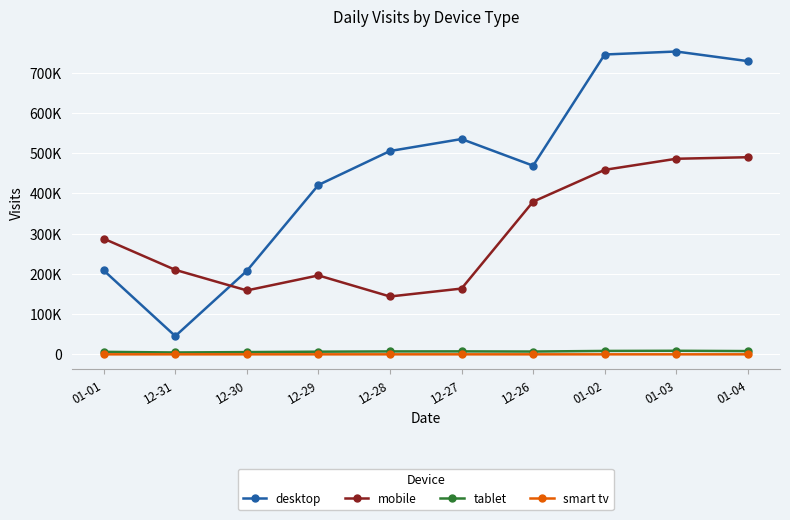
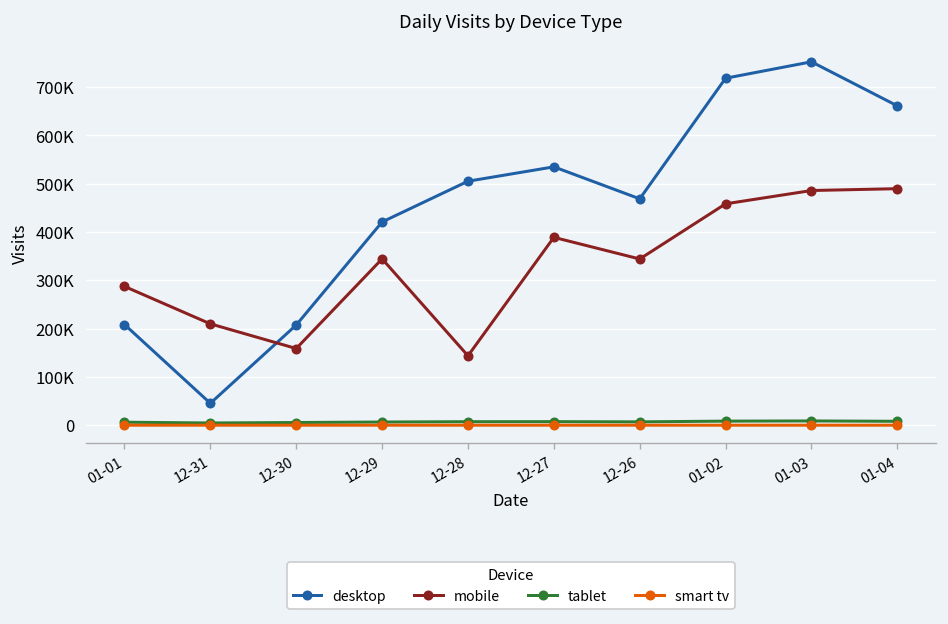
  {
    "desktop": {
      "01-01": 210000,
      "12-31": 50000,
      "12-30": 210000,
      "12-29": 420000,
      "12-28": 510000,
      "12-27": 540000,
      "12-26": 470000,
-     "01-02": 750000,
+     "01-02": 720000,
      "01-03": 750000,
-     "01-04": 730000
+     "01-04": 660000
    },
    "mobile": {
      "01-01": 290000,
      "12-31": 210000,
      "12-30": 160000,
-     "12-29": 200000,
+     "12-29": 340000,
      "12-28": 140000,
-     "12-27": 160000,
-     "12-26": 380000,
+     "12-27": 390000,
+     "12-26": 340000,
      "01-02": 460000,
      "01-03": 490000,
      "01-04": 490000
    },
    "tablet": {
      "12-29": 10000,
      "12-28": 10000,
      "12-27": 10000,
      "12-26": 10000,
      "01-02": 10000,
      "01-03": 10000,
      "01-04": 10000
    },
    "smart tv": {
      "12-29": 0,
      "12-28": 0,
      "12-27": 0,
      "12-26": 0,
      "01-02": 0,
      "01-03": 0,
      "01-04": 0
    }
  }
